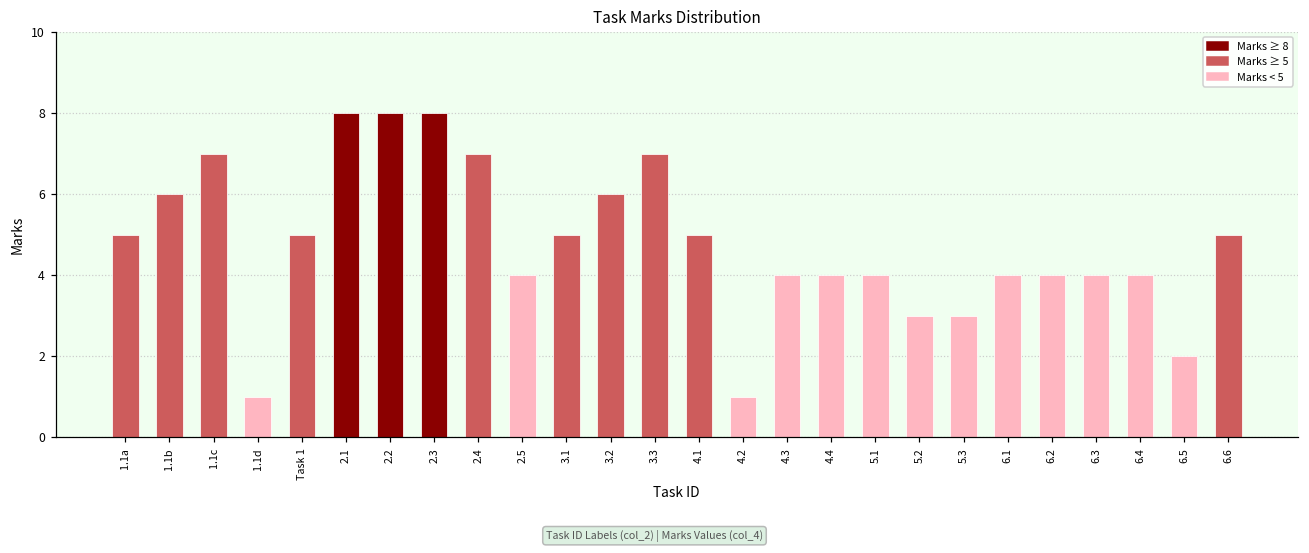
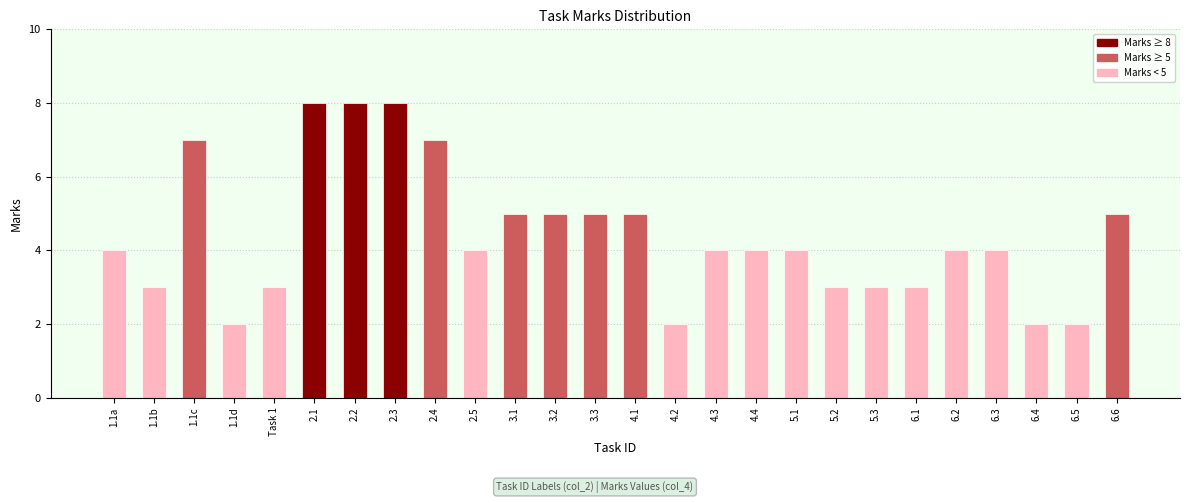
  {
-   "1.1a": 5,
-   "1.1b": 6,
+   "1.1a": 4,
+   "1.1b": 3,
    "1.1c": 7,
-   "1.1d": 1,
-   "Task 1": 5,
+   "1.1d": 2,
+   "Task 1": 3,
    "2.1": 8,
    "2.2": 8,
    "2.3": 8,
    "2.4": 7,
    "2.5": 4,
    "3.1": 5,
-   "3.2": 6,
-   "3.3": 7,
+   "3.2": 5,
+   "3.3": 5,
    "4.1": 5,
-   "4.2": 1,
+   "4.2": 2,
    "4.3": 4,
    "4.4": 4,
    "5.1": 4,
    "5.2": 3,
    "5.3": 3,
-   "6.1": 4,
+   "6.1": 3,
    "6.2": 4,
    "6.3": 4,
-   "6.4": 4,
+   "6.4": 2,
    "6.5": 2,
    "6.6": 5
  }
